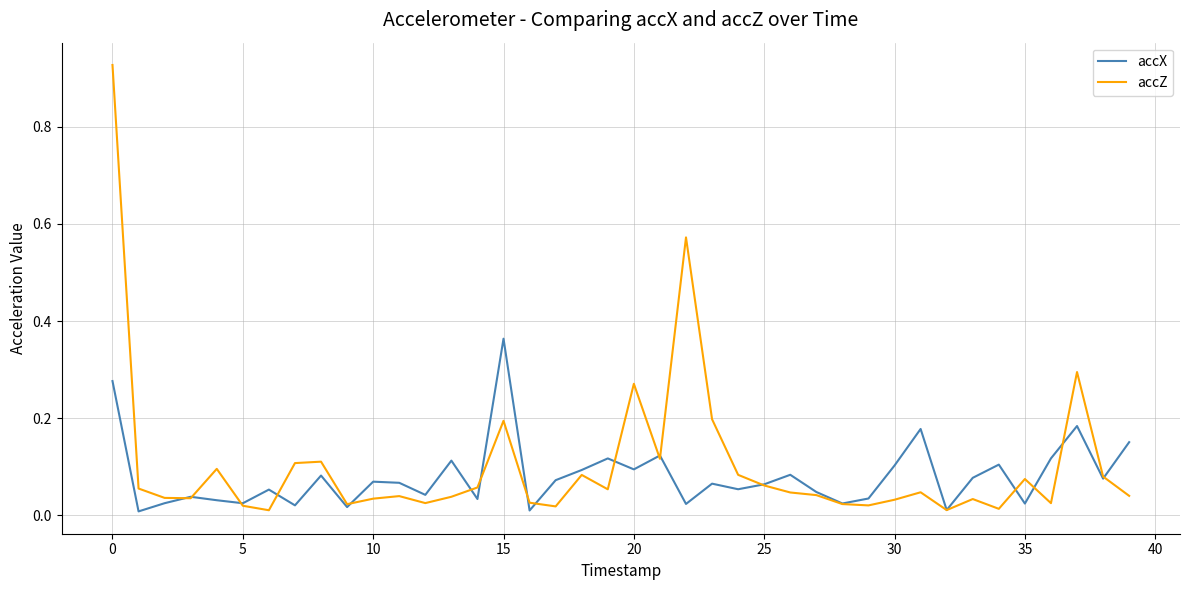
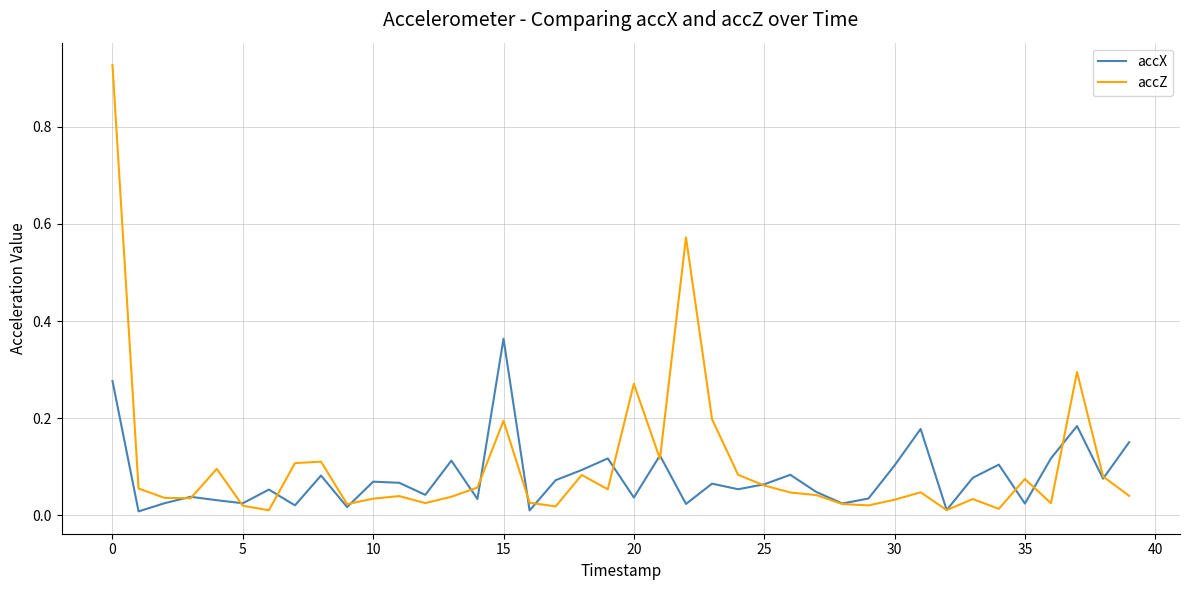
  {
    "accX": {
      "0": 0.28,
      "5": 0.02,
      "10": 0.07,
      "15": 0.36,
-     "20": 0.09,
+     "20": 0.04,
      "30": 0.10,
      "35": 0.02
    },
    "accZ": {
      "0": 0.93,
      "5": 0.02,
      "10": 0.03,
      "15": 0.19,
      "20": 0.27,
      "30": 0.03,
      "35": 0.07
    }
  }
